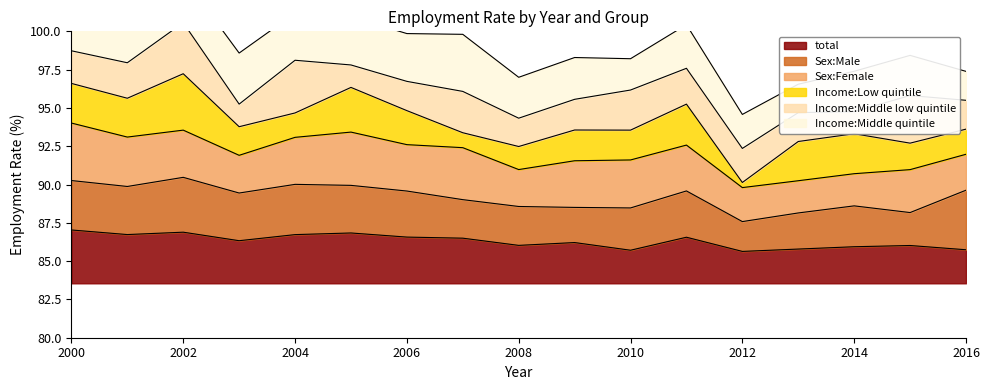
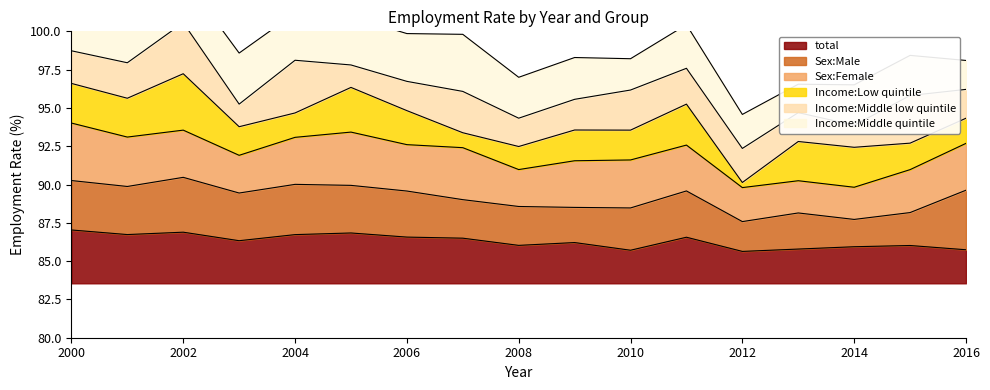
  {
    "total": {
      "2000": 87.0,
      "2002": 86.9,
      "2004": 86.7,
      "2006": 86.6,
      "2008": 86.0,
      "2010": 85.7,
      "2012": 85.6,
      "2014": 85.9,
      "2016": 85.7
    },
    "Sex:Male": {
      "2000": 3.2,
      "2002": 3.6,
      "2004": 3.3,
      "2006": 3.0,
      "2008": 2.5,
      "2010": 2.8,
      "2012": 1.9,
-     "2014": 2.7,
+     "2014": 1.8,
      "2016": 3.9
    },
    "Sex:Female": {
      "2000": 3.8,
      "2002": 3.1,
      "2004": 3.1,
      "2006": 3.0,
      "2008": 2.4,
      "2010": 3.1,
      "2012": 2.2,
      "2014": 2.1,
-     "2016": 2.3
+     "2016": 3.1
    },
    "Income:Low quintile": {
      "2000": 2.6,
      "2002": 3.7,
      "2004": 1.6,
      "2006": 2.2,
      "2008": 1.5,
      "2010": 1.9,
      "2012": 0.3,
      "2014": 2.6,
      "2016": 1.6
    }
  }
